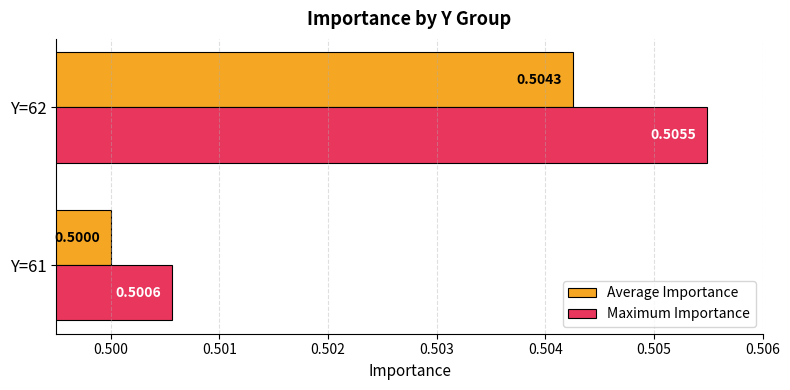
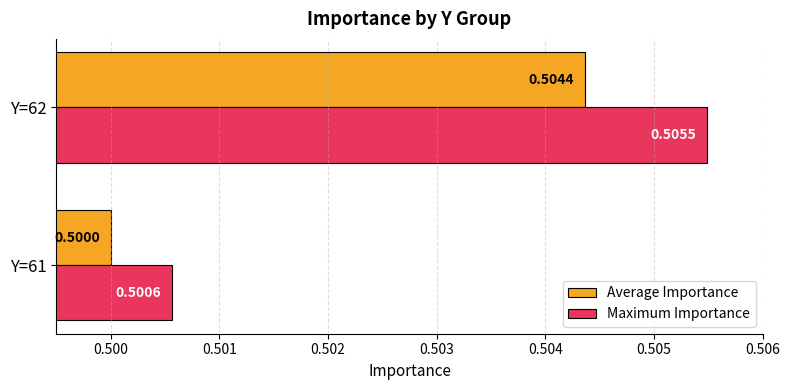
  {
    "Average Importance": {
-     "Y=62": 0.5043,
+     "Y=62": 0.5044,
      "Y=61": 0.5000
    },
    "Maximum Importance": {
      "Y=62": 0.5055,
      "Y=61": 0.5006
    }
  }
